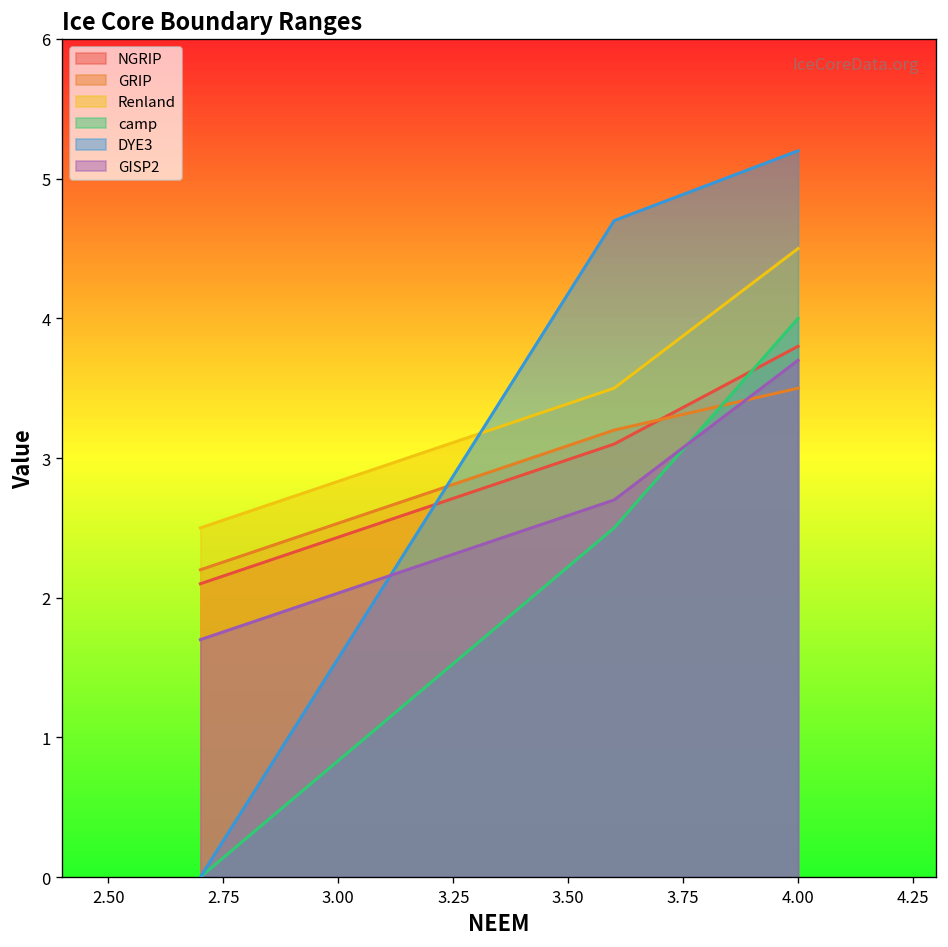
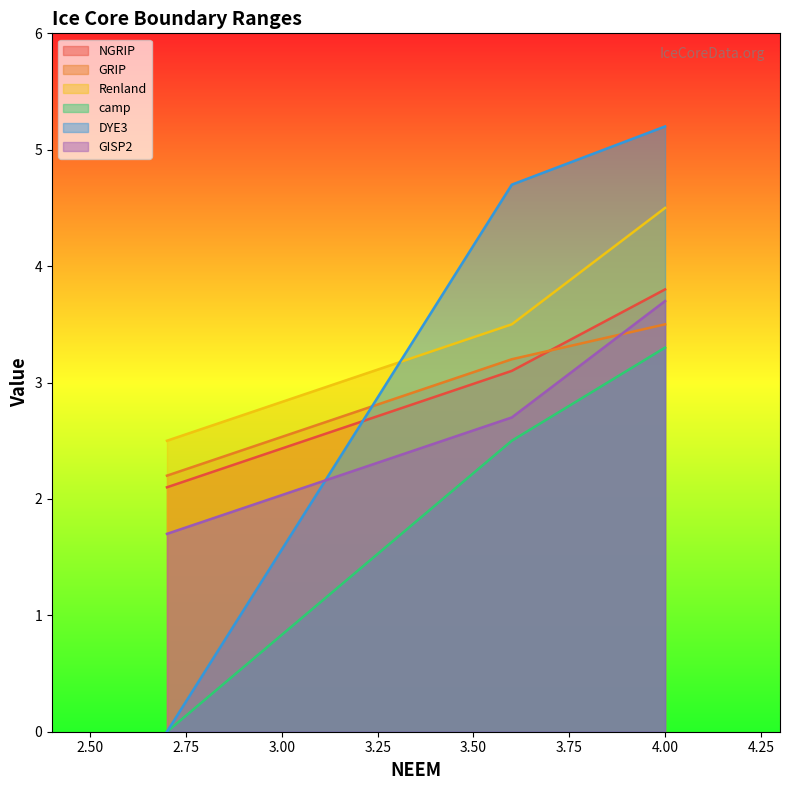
  {
    "camp": {
-     "4.00": 4.0
+     "4.00": 3.3
    },
    "DYE3": {
      "4.00": 5.2
    },
    "GISP2": {
      "4.00": 3.7
    }
  }
